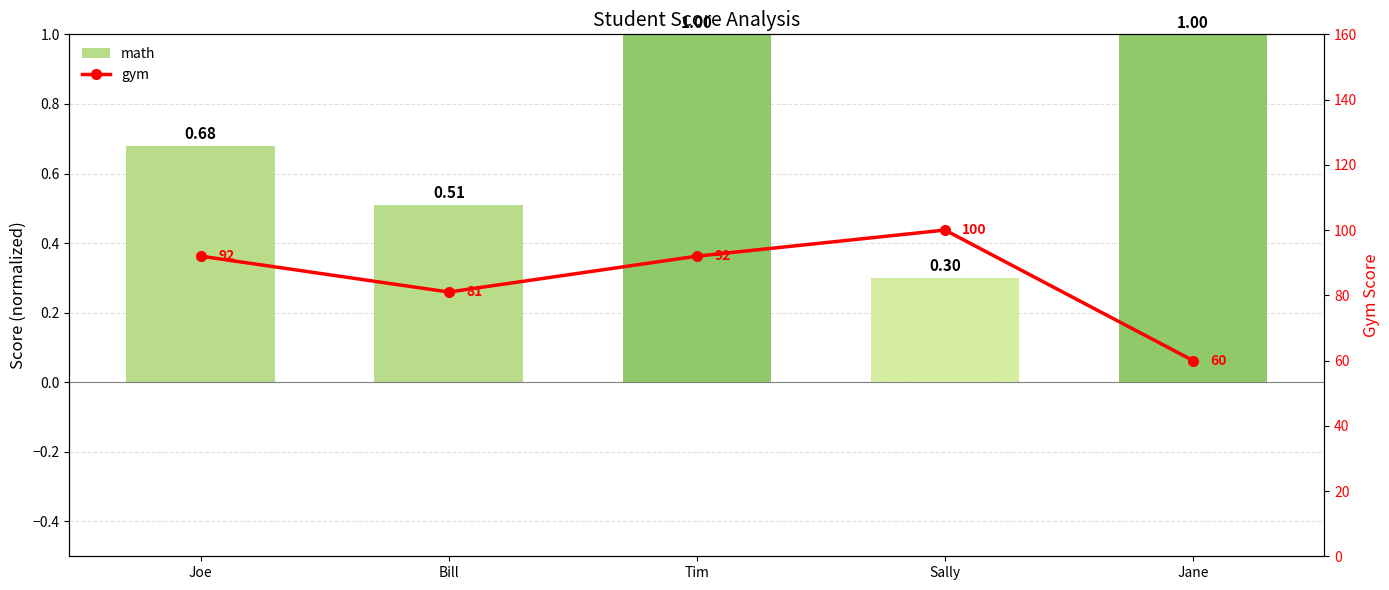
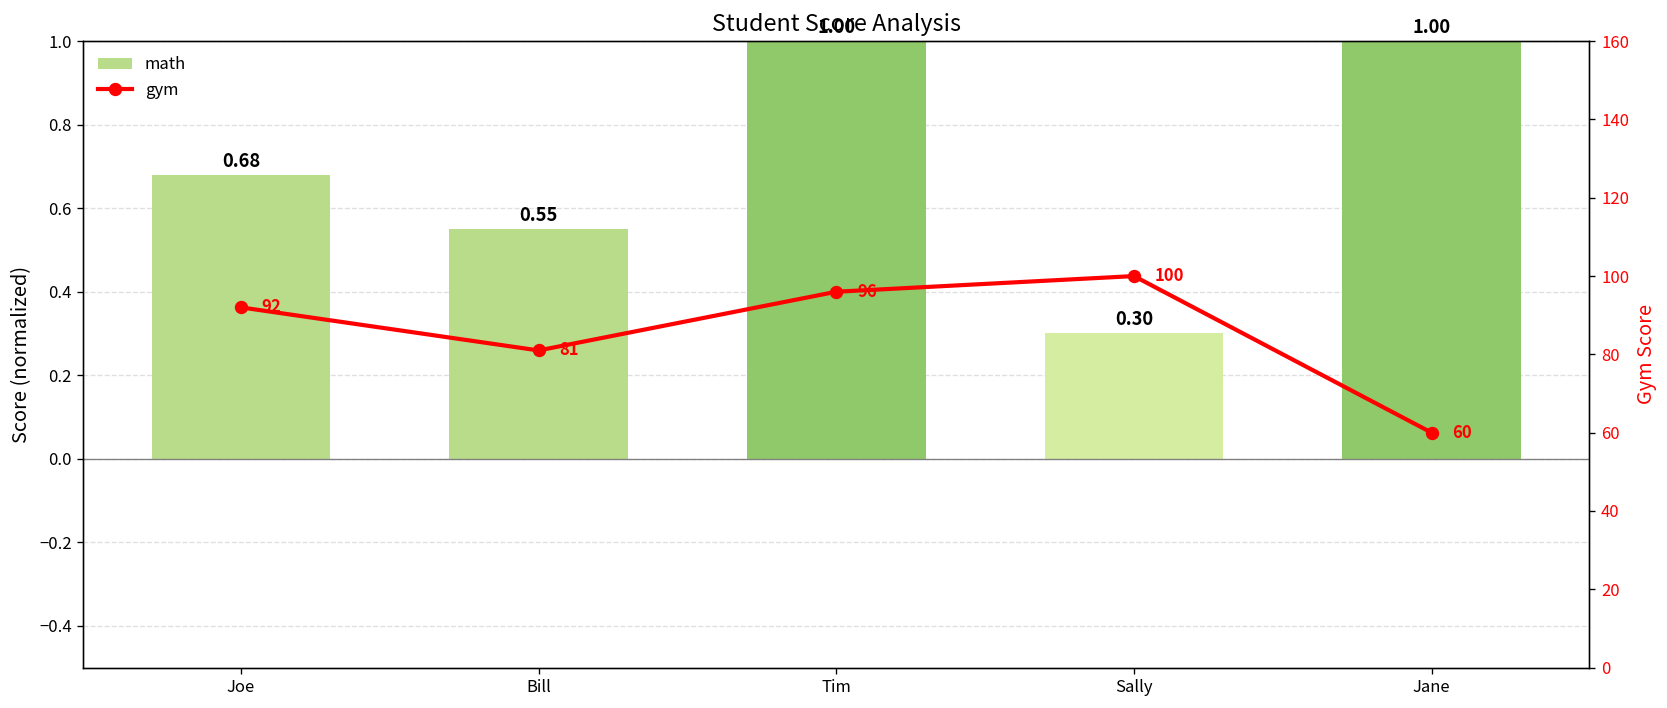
  {
    "math": {
      "Joe": 0.68,
-     "Bill": 0.51,
+     "Bill": 0.55,
      "Tim": 1.00,
      "Sally": 0.30,
      "Jane": 1.00
    },
    "gym": {
      "Joe": 92,
      "Bill": 81,
-     "Tim": 92,
+     "Tim": 96,
      "Sally": 100,
      "Jane": 60
    }
  }
